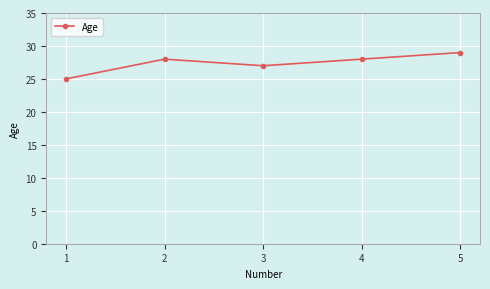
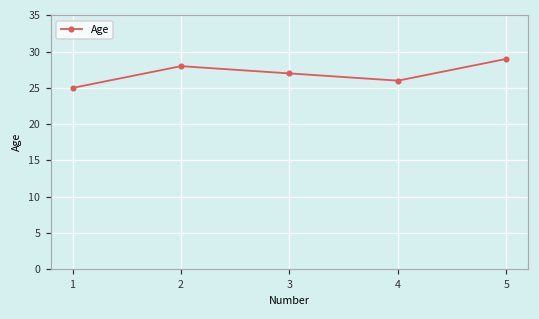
  {
    "1": 25,
    "2": 28,
    "3": 27,
-   "4": 28,
+   "4": 26,
    "5": 29
  }
